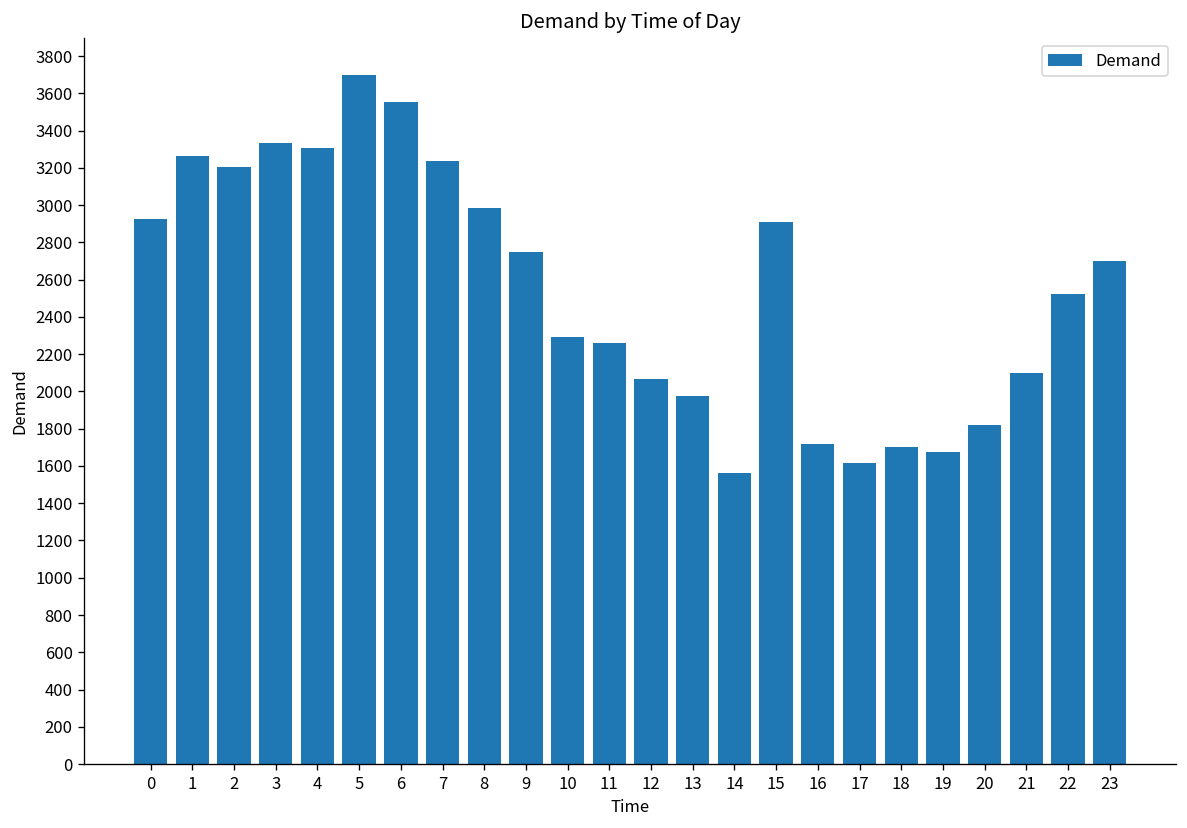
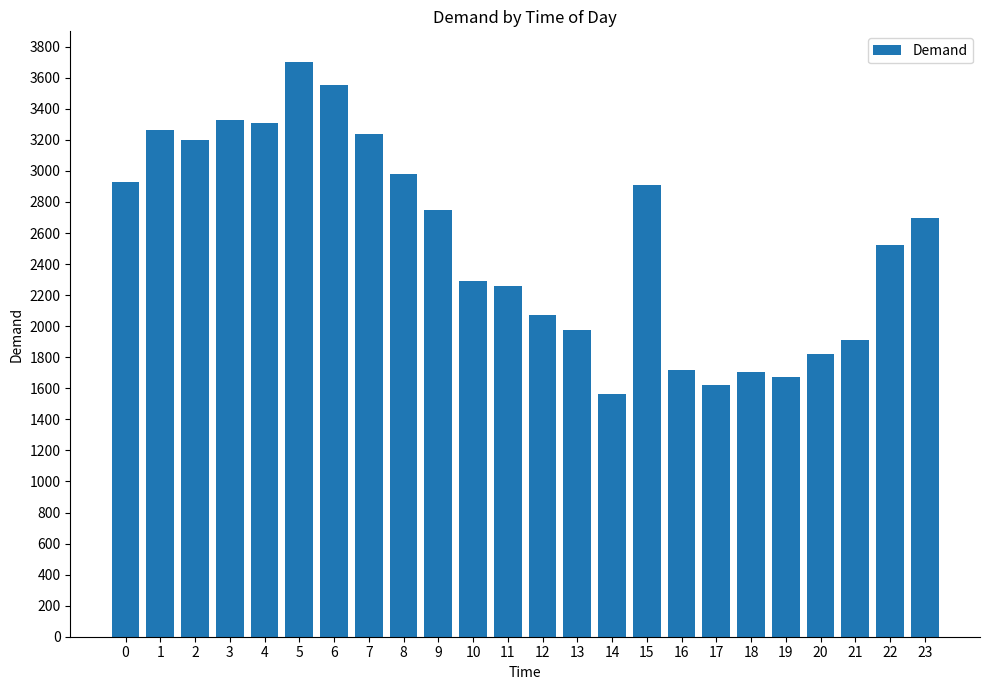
  {
    "0": 2930,
    "1": 3260,
    "2": 3200,
    "3": 3330,
    "4": 3310,
    "5": 3700,
    "6": 3560,
    "7": 3240,
    "8": 2980,
    "9": 2750,
    "10": 2290,
    "11": 2260,
    "12": 2070,
    "13": 1980,
    "14": 1560,
    "15": 2910,
    "16": 1720,
    "17": 1620,
    "18": 1700,
    "19": 1670,
    "20": 1820,
-   "21": 2100,
+   "21": 1910,
    "22": 2520,
    "23": 2700
  }
